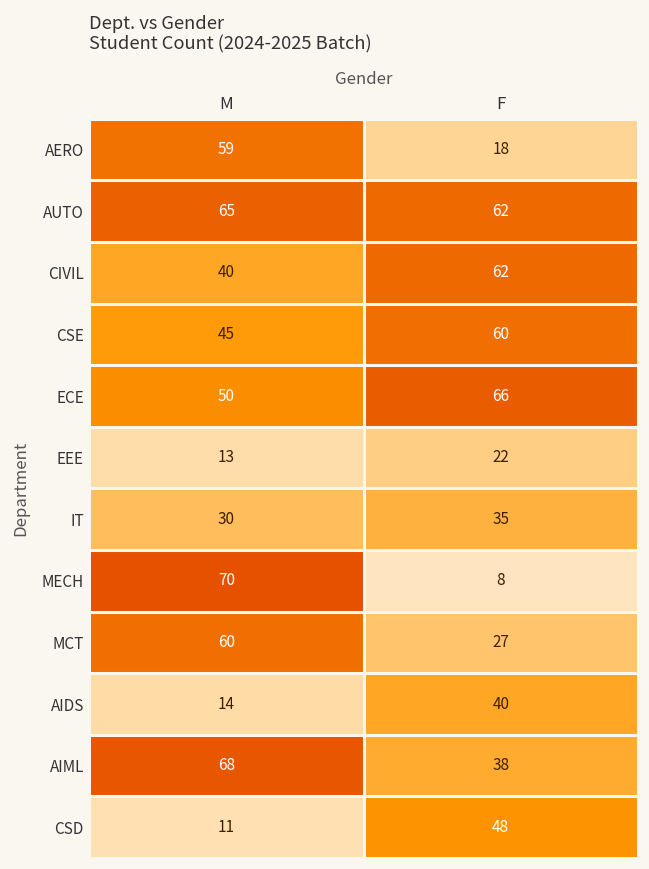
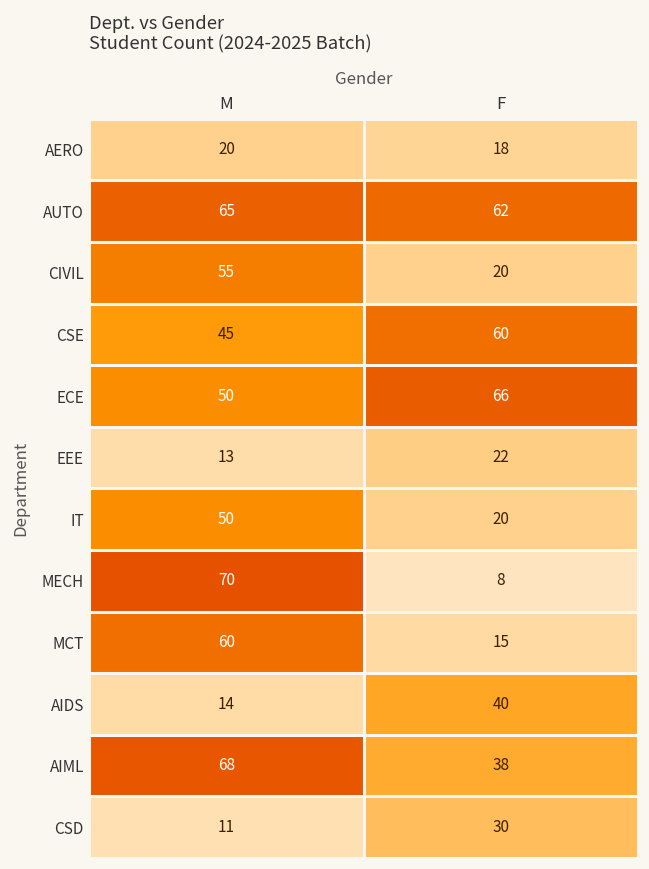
  {
    "AERO": {
-     "M": 59,
+     "M": 20,
      "F": 18
    },
    "AUTO": {
      "M": 65,
      "F": 62
    },
    "CIVIL": {
-     "M": 40,
-     "F": 62
+     "M": 55,
+     "F": 20
    },
    "CSE": {
      "M": 45,
      "F": 60
    },
    "ECE": {
      "M": 50,
      "F": 66
    },
    "EEE": {
      "M": 13,
      "F": 22
    },
    "IT": {
-     "M": 30,
-     "F": 35
+     "M": 50,
+     "F": 20
    },
    "MECH": {
      "M": 70,
      "F": 8
    },
    "MCT": {
      "M": 60,
-     "F": 27
+     "F": 15
    },
    "AIDS": {
      "M": 14,
      "F": 40
    },
    "AIML": {
      "M": 68,
      "F": 38
    },
    "CSD": {
      "M": 11,
-     "F": 48
+     "F": 30
    }
  }
